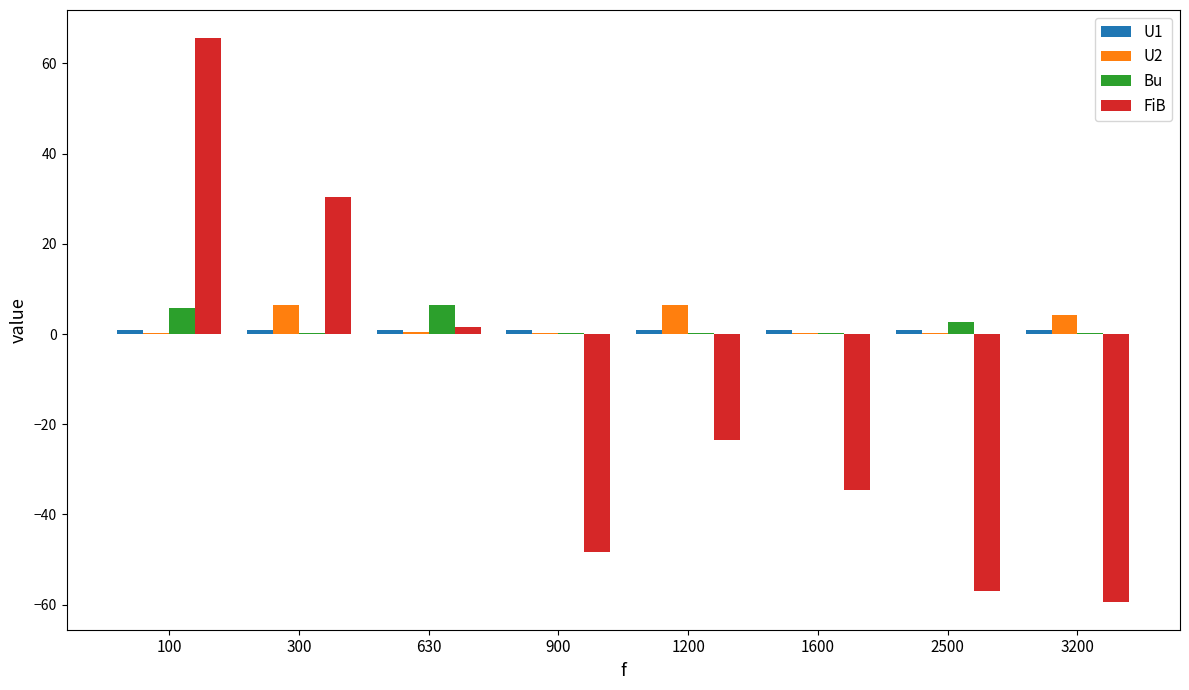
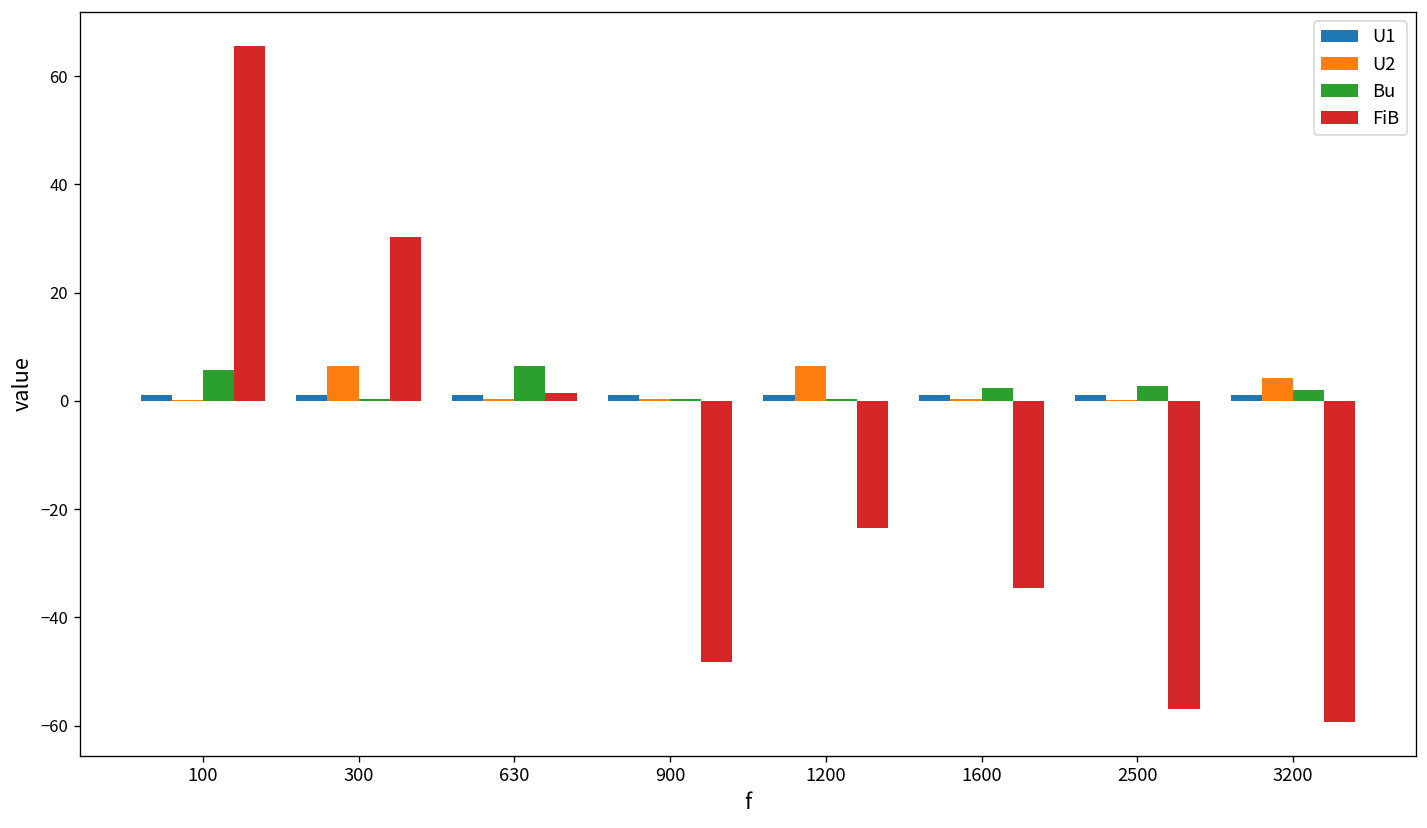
  {
    "U1": {
      "100": 1,
      "300": 1,
      "630": 1,
      "900": 1,
      "1200": 1,
      "1600": 1,
      "2500": 1,
      "3200": 1
    },
    "U2": {
      "300": 6,
      "1200": 6,
      "3200": 4
    },
    "Bu": {
      "100": 6,
      "630": 6,
-     "1600": 0,
+     "1600": 2,
      "2500": 3,
-     "3200": 0
+     "3200": 2
    },
    "FiB": {
      "100": 66,
      "300": 30,
      "630": 2,
      "900": -48,
      "1200": -23,
      "1600": -35,
      "2500": -57,
      "3200": -59
    }
  }
